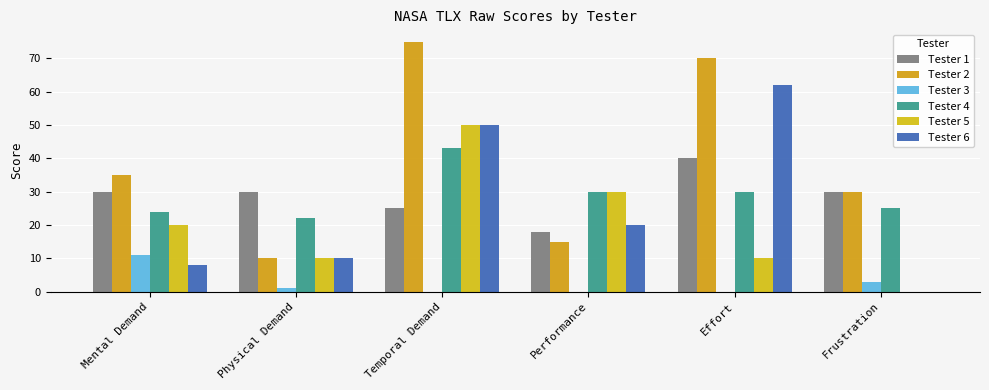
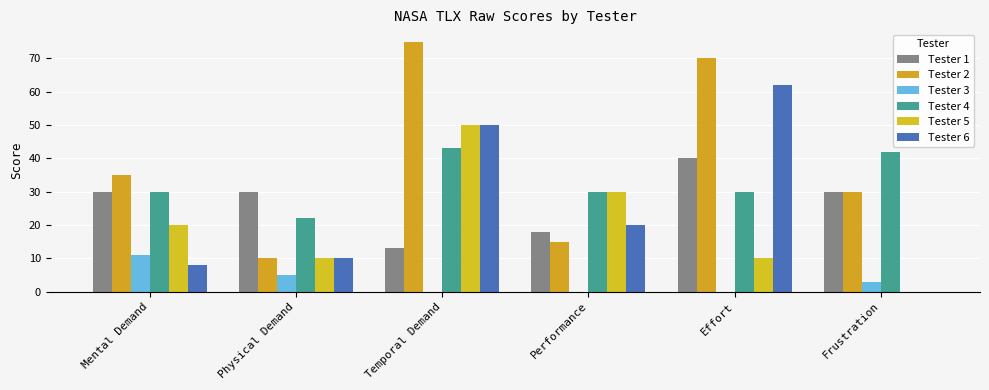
  {
    "Tester 1": {
      "Mental Demand": 30,
      "Physical Demand": 30,
-     "Temporal Demand": 25,
+     "Temporal Demand": 13,
      "Performance": 18,
      "Effort": 40,
      "Frustration": 30
    },
    "Tester 3": {
      "Mental Demand": 11,
-     "Physical Demand": 1,
+     "Physical Demand": 5,
      "Temporal Demand": 0,
      "Performance": 0,
      "Effort": 0,
      "Frustration": 3
    },
    "Tester 4": {
-     "Mental Demand": 24,
+     "Mental Demand": 30,
      "Physical Demand": 22,
      "Temporal Demand": 43,
      "Performance": 30,
      "Effort": 30,
-     "Frustration": 25
+     "Frustration": 42
    },
    "Tester 6": {
      "Mental Demand": 8,
      "Physical Demand": 10,
      "Temporal Demand": 50,
      "Performance": 20,
      "Effort": 62,
      "Frustration": 0
    }
  }
